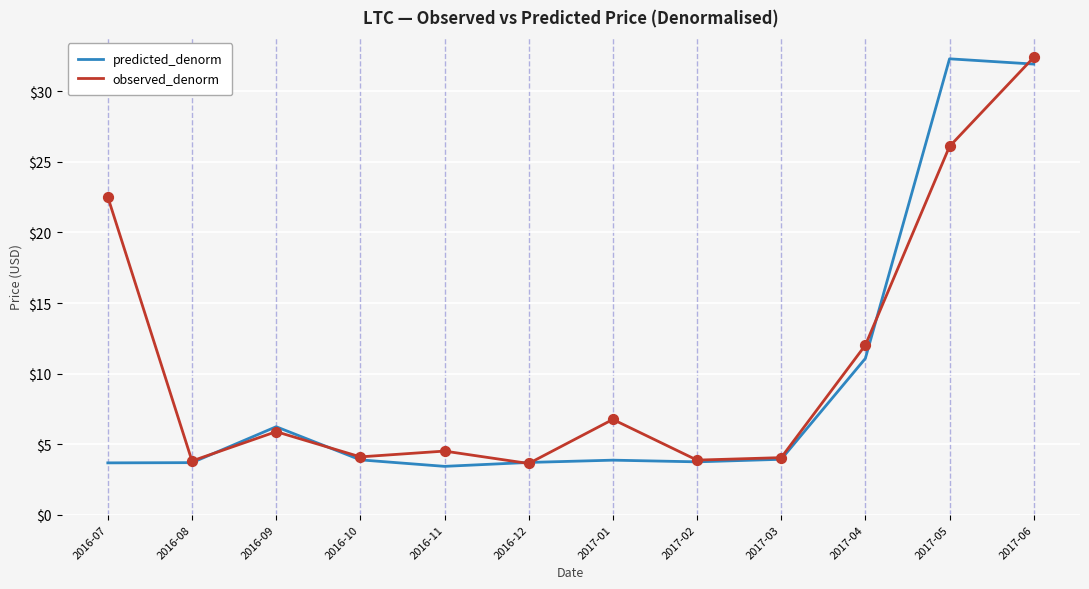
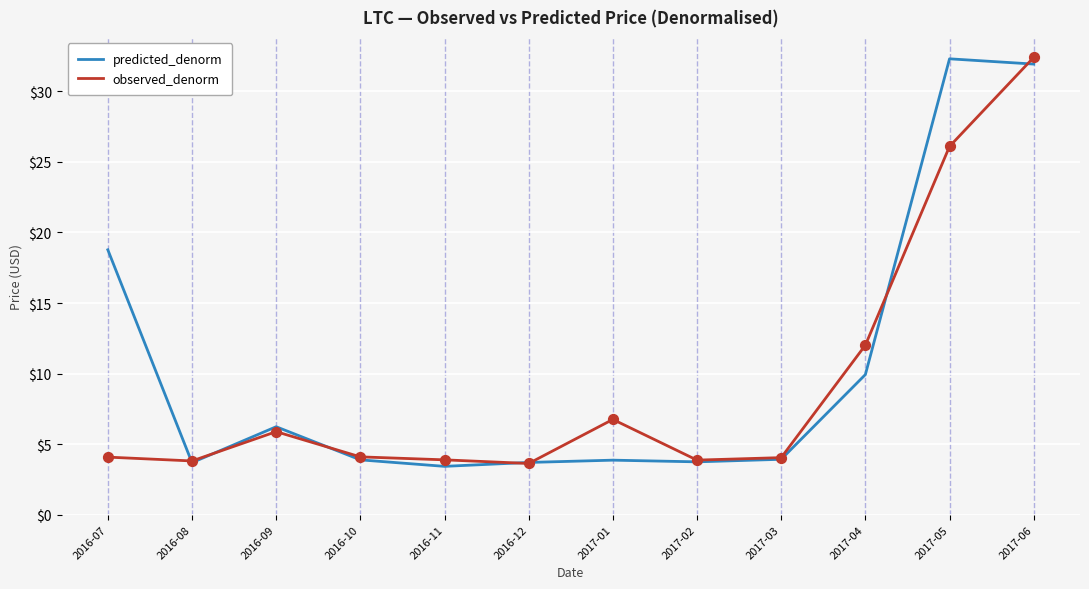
  {
    "predicted_denorm": {
-     "2016-07": "$3.7",
+     "2016-07": "$18.8",
      "2016-09": "$6.2",
      "2016-10": "$3.9",
      "2016-11": "$3.4",
      "2017-01": "$3.9",
-     "2017-04": "$11.1",
+     "2017-04": "$9.9",
      "2017-05": "$32.3",
      "2017-06": "$31.9"
    },
    "observed_denorm": {
-     "2016-07": "$22.5",
+     "2016-07": "$4.1",
      "2016-09": "$5.9",
      "2016-10": "$4.1",
-     "2016-11": "$4.5",
+     "2016-11": "$3.9",
      "2017-01": "$6.7",
      "2017-04": "$12.0",
      "2017-05": "$26.1",
      "2017-06": "$32.4"
    }
  }
